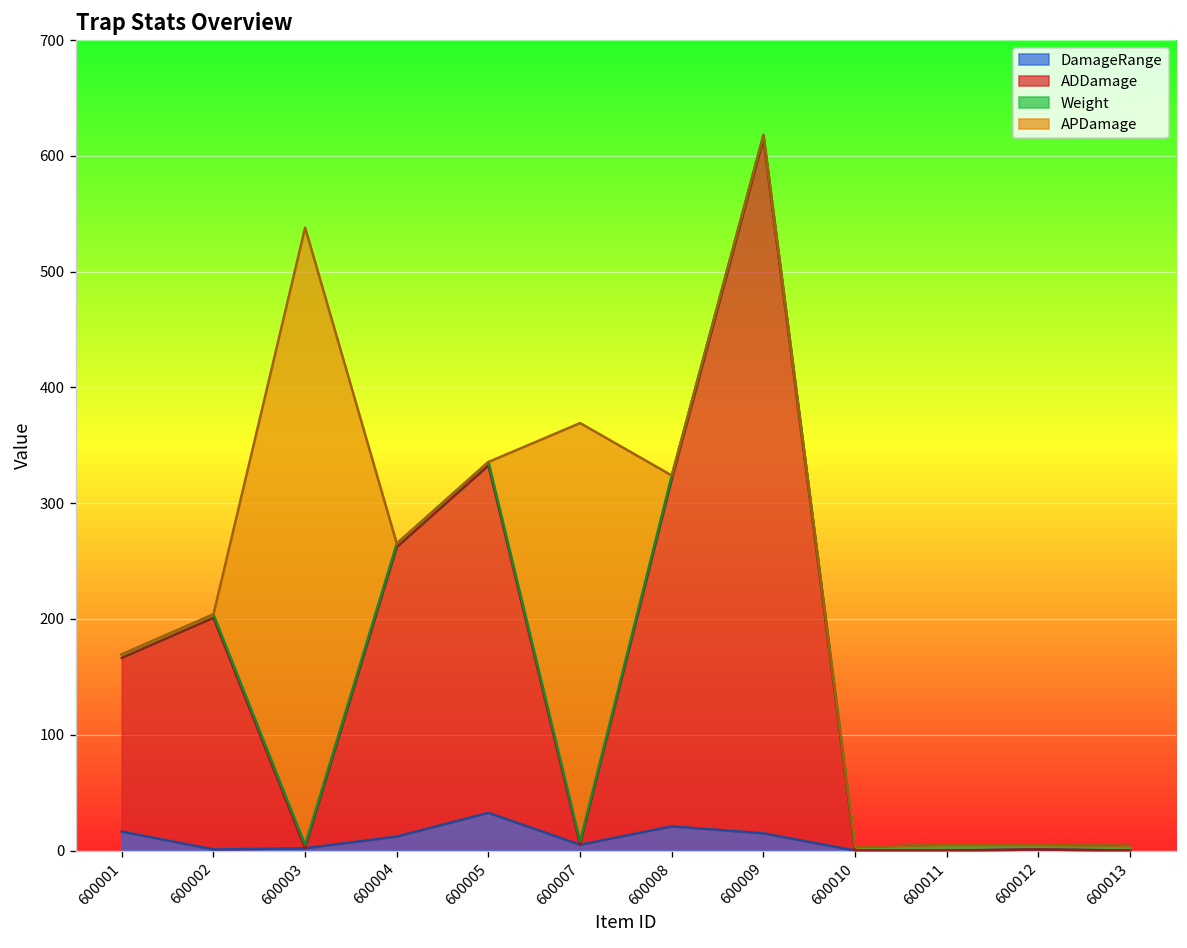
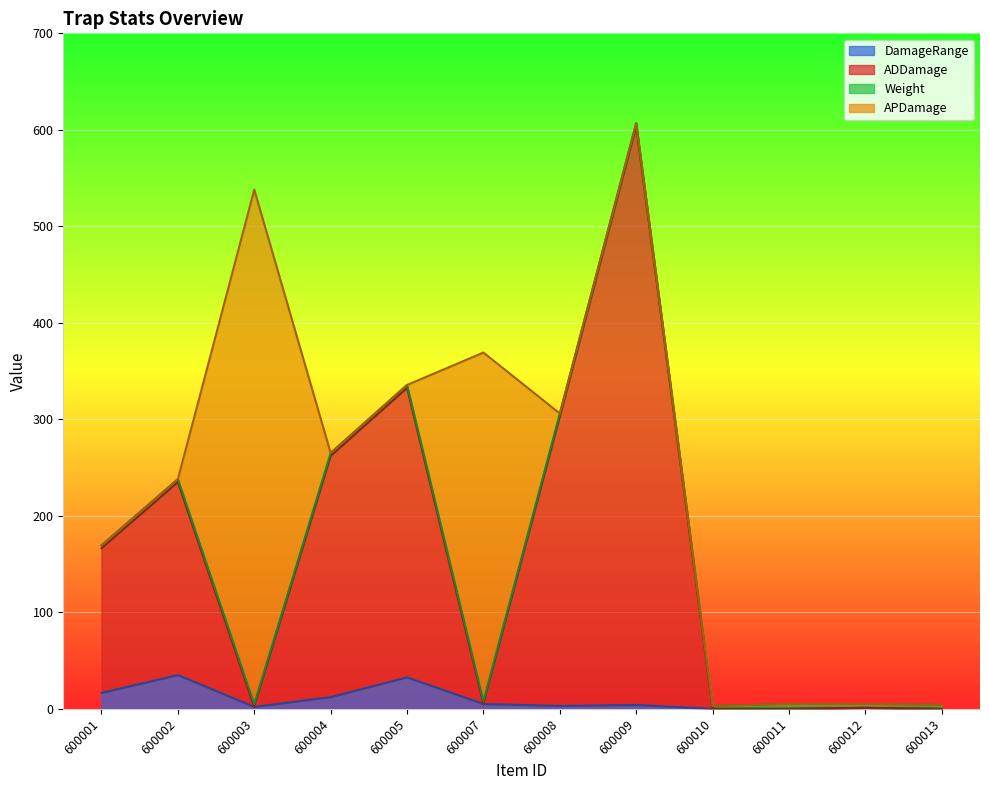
  {
    "DamageRange": {
      "600001": 20,
-     "600002": 0,
+     "600002": 40,
      "600004": 10,
      "600005": 30,
-     "600008": 20,
-     "600009": 10
+     "600008": 0,
+     "600009": 0
    },
    "ADDamage": {
      "600001": 150,
      "600002": 200,
      "600004": 250,
      "600005": 300,
      "600008": 300,
      "600009": 600
    },
    "Weight": {
      "600003": 0,
      "600007": 0
    },
    "APDamage": {
      "600003": 530,
      "600007": 360
    }
  }
